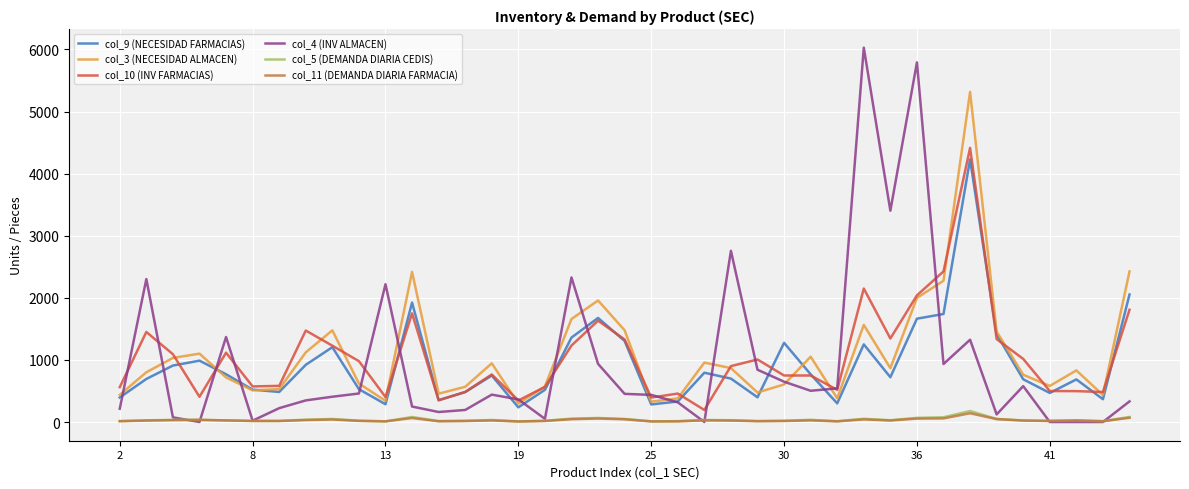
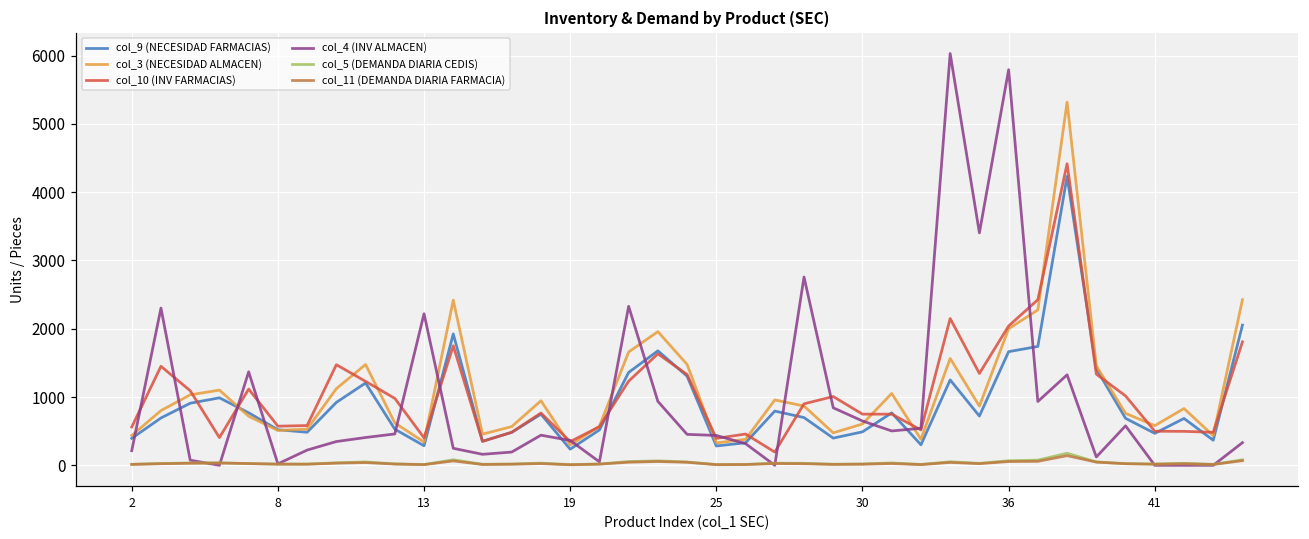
  {
    "col_9 (NECESIDAD FARMACIAS)": {
      "25": 300,
-     "30": 1300
+     "30": 500
    },
    "col_4 (INV ALMACEN)": {
      "25": 400,
      "30": 600
    }
  }
